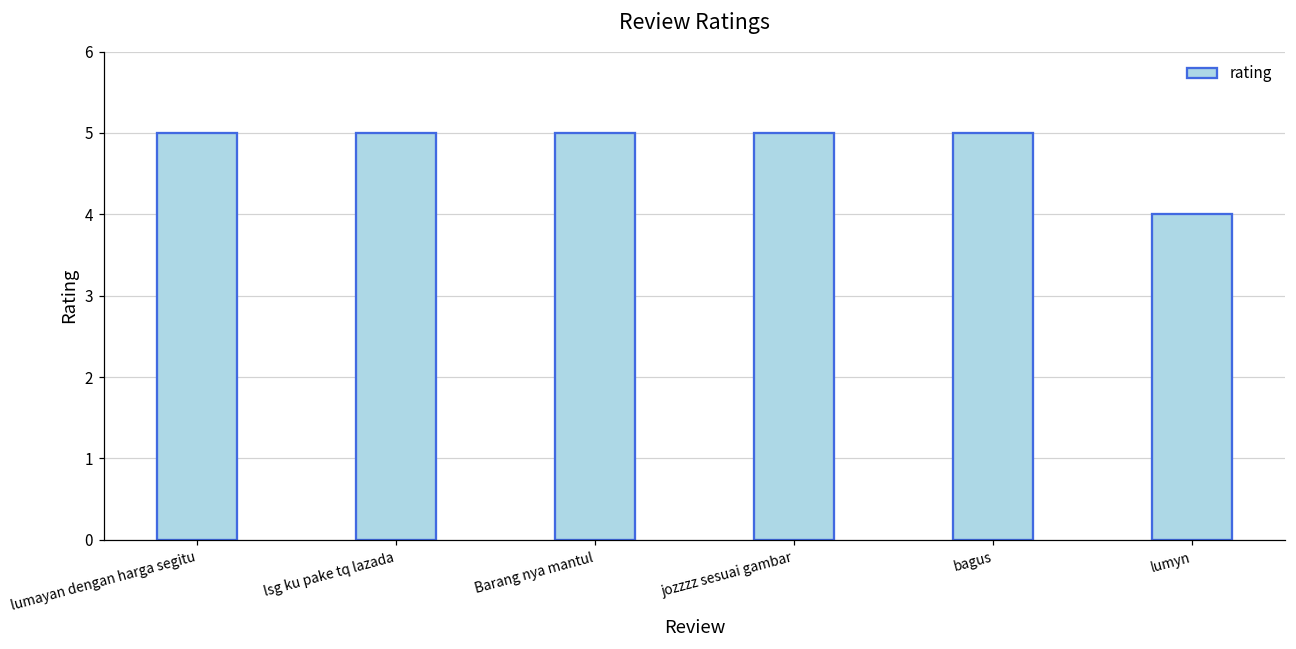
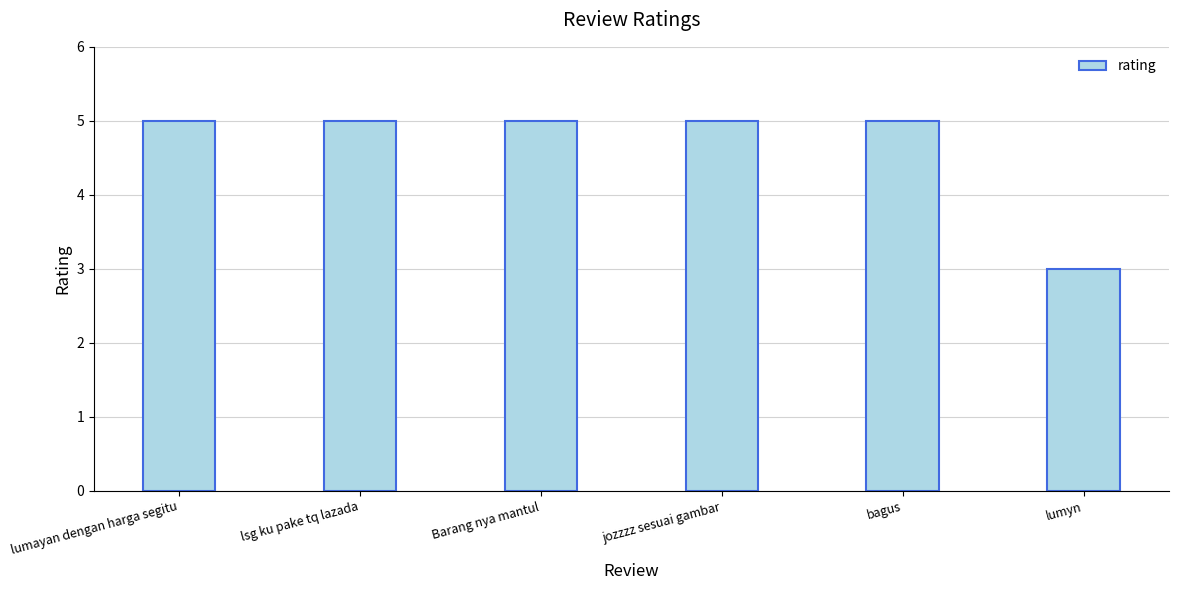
  {
    "lumayan dengan harga segitu": 5,
    "lsg ku pake tq lazada": 5,
    "Barang nya mantul": 5,
    "jozzzz sesuai gambar": 5,
    "bagus": 5,
-   "lumyn": 4
+   "lumyn": 3
  }
